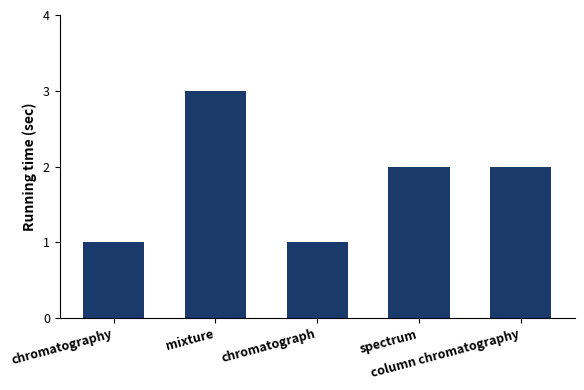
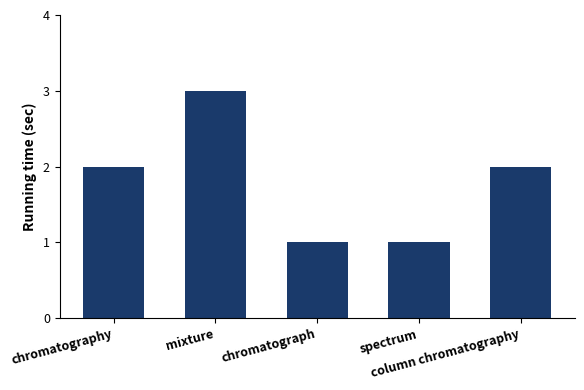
  {
-   "chromatography": 1,
+   "chromatography": 2,
    "mixture": 3,
    "chromatograph": 1,
-   "spectrum": 2,
+   "spectrum": 1,
    "column chromatography": 2
  }
